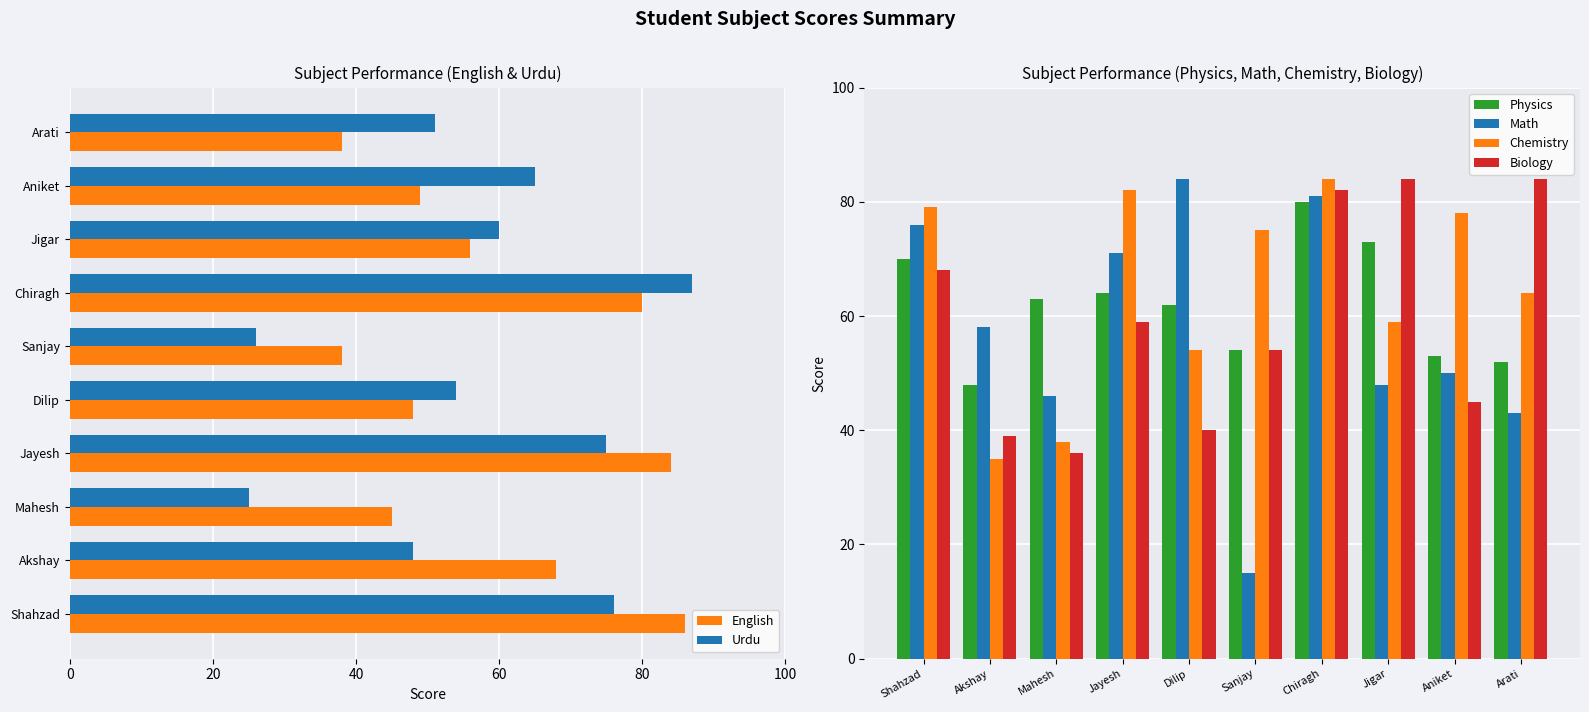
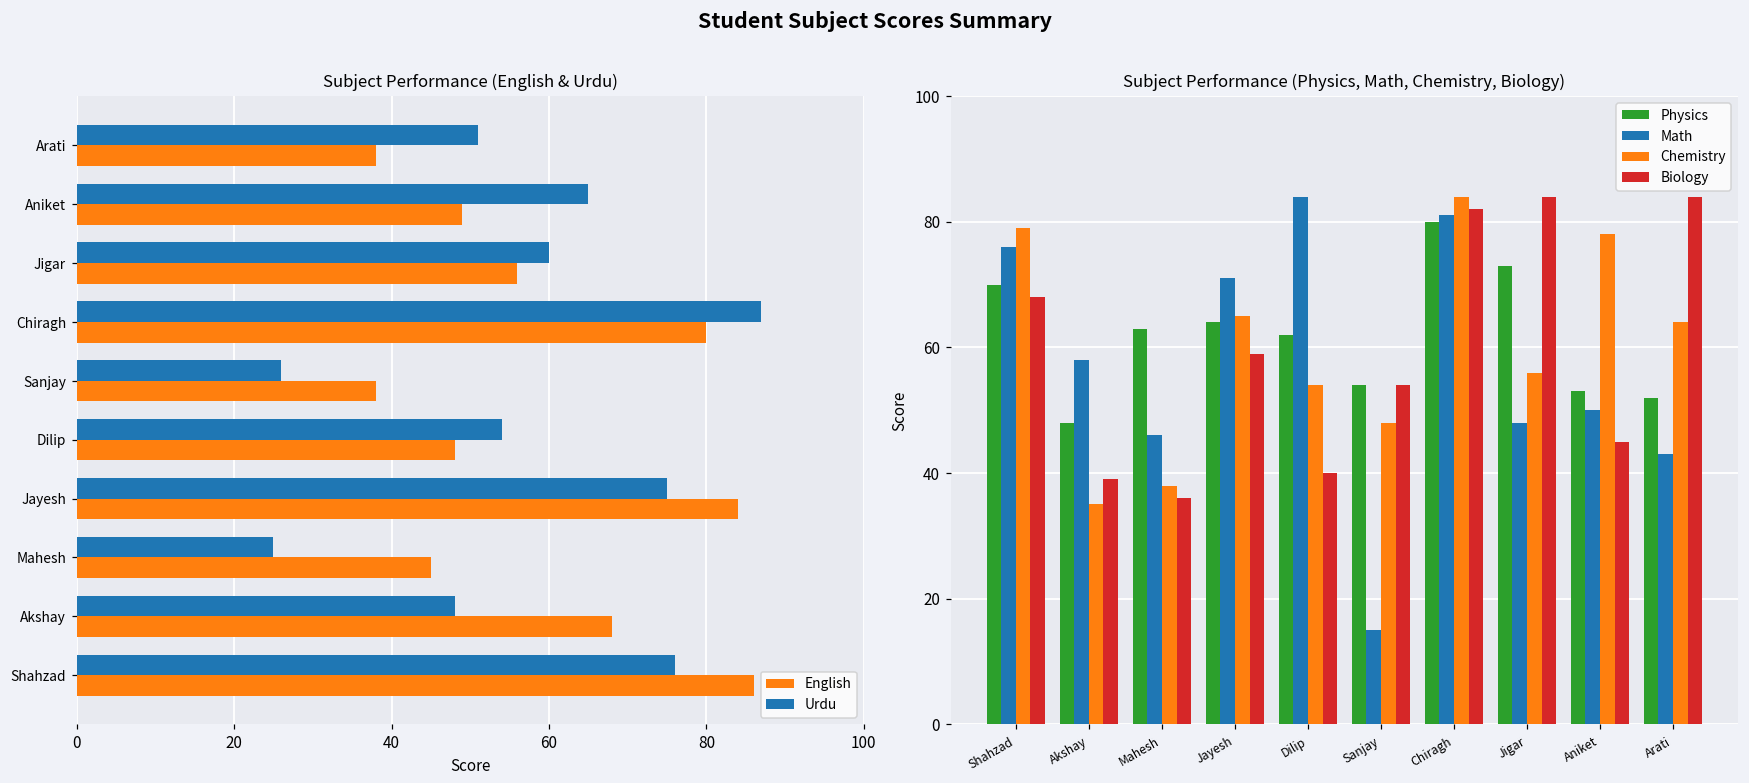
  {
    "Subject Performance (English & Urdu)": {
      "English": {
        "Arati": 38,
        "Aniket": 49,
        "Jigar": 56,
        "Chiragh": 80,
        "Sanjay": 38,
        "Dilip": 48,
        "Jayesh": 84,
        "Mahesh": 45,
        "Akshay": 68,
        "Shahzad": 86
      },
      "Urdu": {
        "Arati": 51,
        "Aniket": 65,
        "Jigar": 60,
        "Chiragh": 87,
        "Sanjay": 26,
        "Dilip": 54,
        "Jayesh": 75,
        "Mahesh": 25,
        "Akshay": 48,
        "Shahzad": 76
      }
    },
    "Subject Performance (Physics, Math, Chemistry, Biology)": {
      "Physics": {
        "Shahzad": 70,
        "Akshay": 48,
        "Mahesh": 63,
        "Jayesh": 64,
        "Dilip": 62,
        "Sanjay": 54,
        "Chiragh": 80,
        "Jigar": 73,
        "Aniket": 53,
        "Arati": 52
      },
      "Math": {
        "Shahzad": 76,
        "Akshay": 58,
        "Mahesh": 46,
        "Jayesh": 71,
        "Dilip": 84,
        "Sanjay": 15,
        "Chiragh": 81,
        "Jigar": 48,
        "Aniket": 50,
        "Arati": 43
      },
      "Chemistry": {
        "Shahzad": 79,
        "Akshay": 35,
        "Mahesh": 38,
-       "Jayesh": 82,
+       "Jayesh": 65,
        "Dilip": 54,
-       "Sanjay": 75,
+       "Sanjay": 48,
        "Chiragh": 84,
-       "Jigar": 59,
+       "Jigar": 56,
        "Aniket": 78,
        "Arati": 64
      },
      "Biology": {
        "Shahzad": 68,
        "Akshay": 39,
        "Mahesh": 36,
        "Jayesh": 59,
        "Dilip": 40,
        "Sanjay": 54,
        "Chiragh": 82,
        "Jigar": 84,
        "Aniket": 45,
        "Arati": 84
      }
    }
  }
